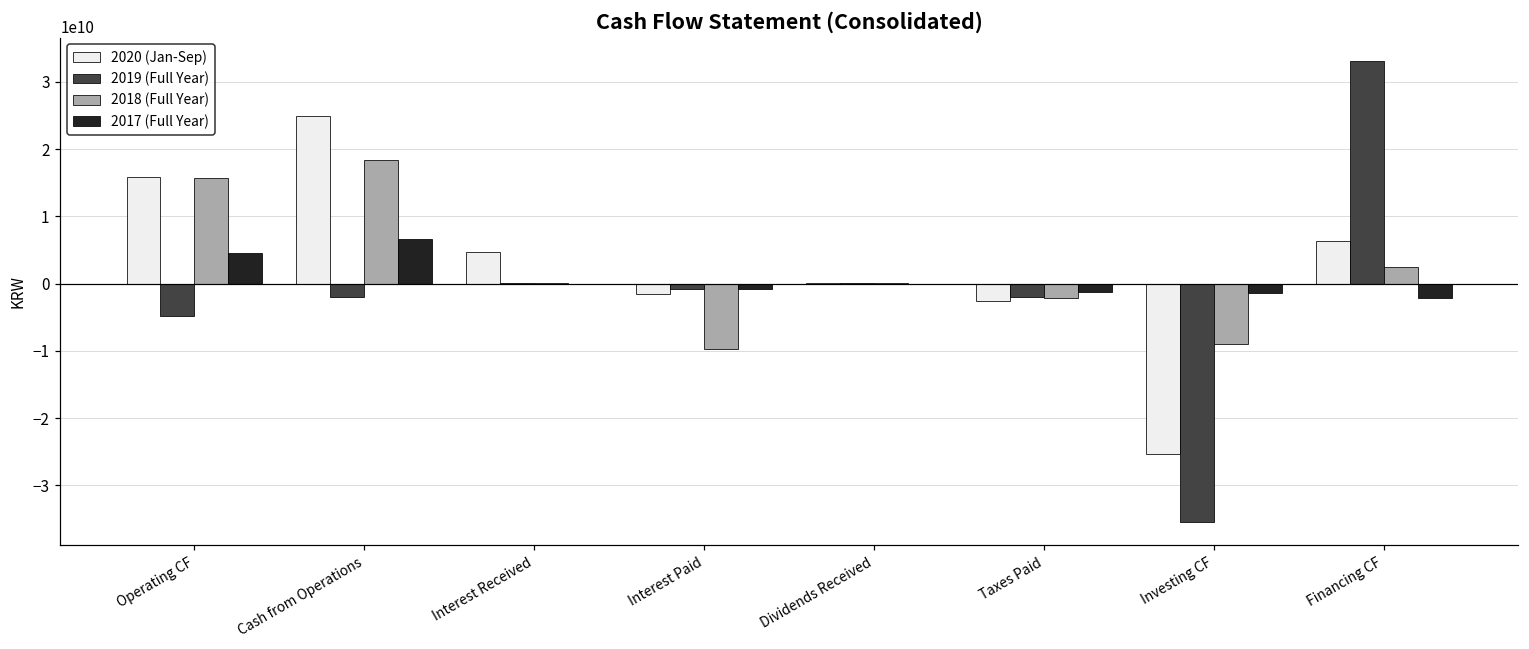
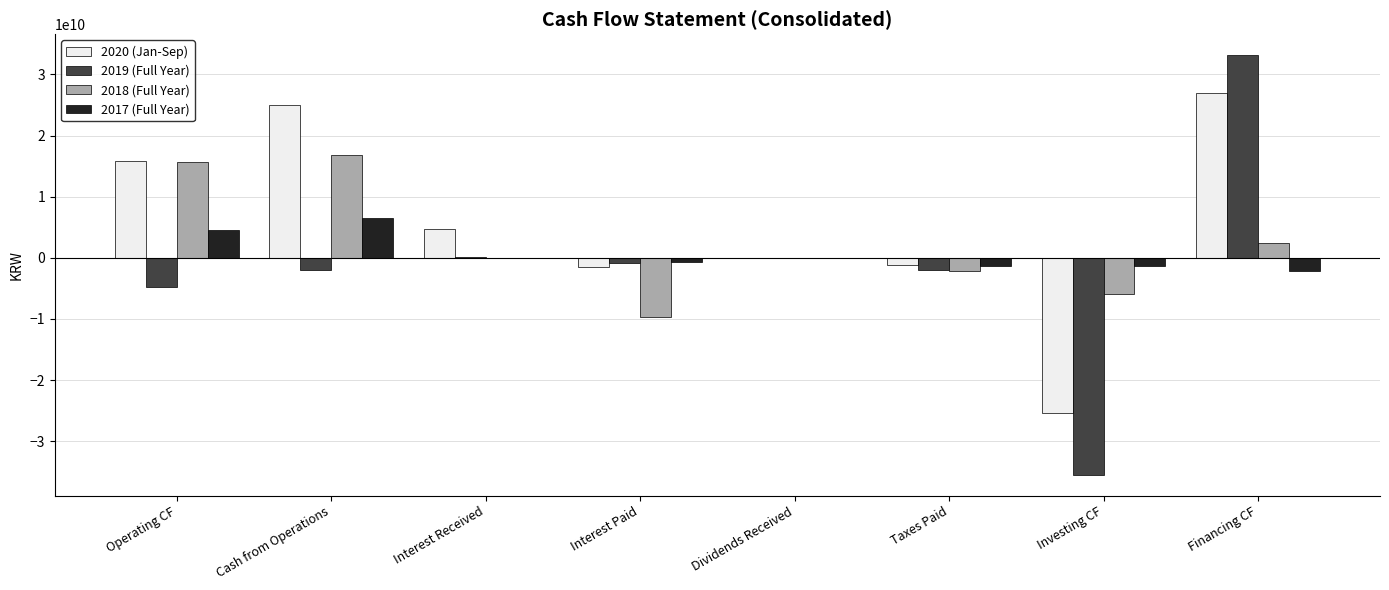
  {
    "2020 (Jan-Sep)": {
      "Operating CF": 16000000000,
      "Cash from Operations": 25000000000,
      "Interest Received": 5000000000,
      "Interest Paid": -2000000000,
-     "Taxes Paid": -3000000000,
+     "Taxes Paid": -1000000000,
      "Investing CF": -25000000000,
-     "Financing CF": 6000000000
+     "Financing CF": 27000000000
    },
    "2018 (Full Year)": {
      "Operating CF": 16000000000,
-     "Cash from Operations": 18000000000,
+     "Cash from Operations": 17000000000,
      "Interest Paid": -10000000000,
      "Taxes Paid": -2000000000,
-     "Investing CF": -9000000000,
+     "Investing CF": -6000000000,
      "Financing CF": 3000000000
    }
  }
